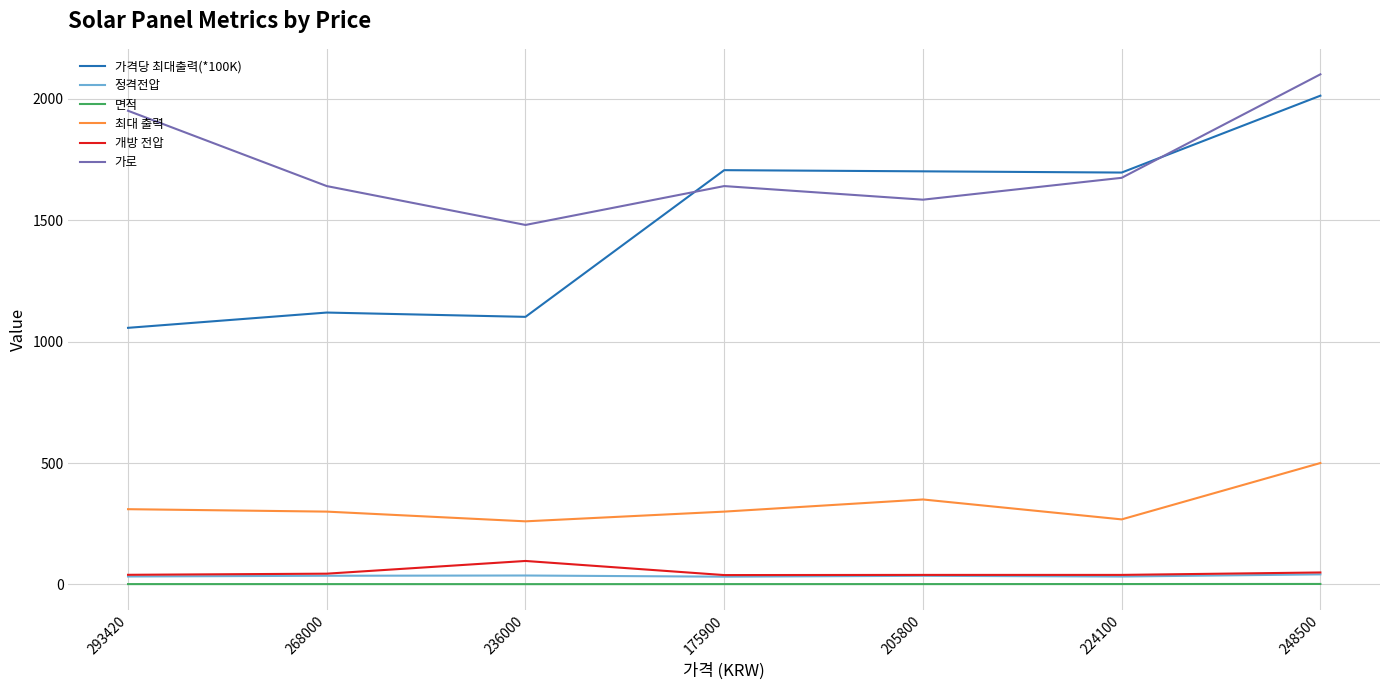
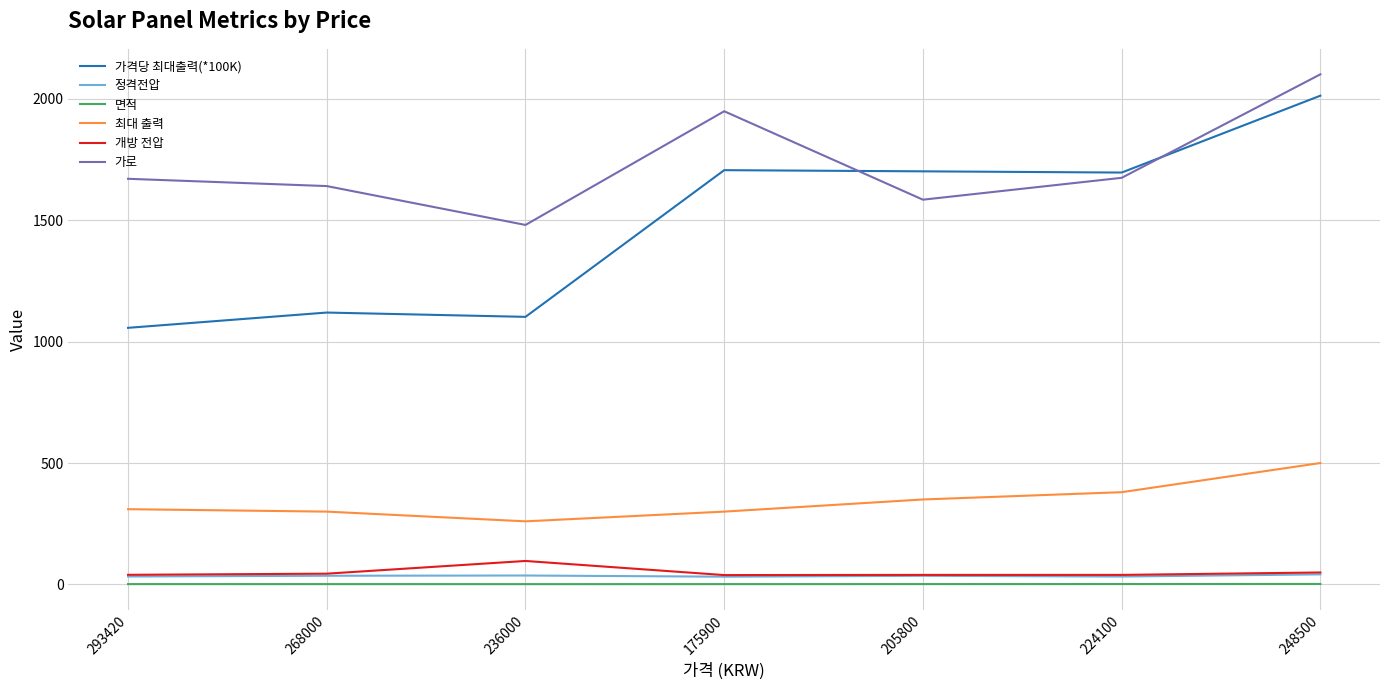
  {
    "가격당 최대출력(*100K)": {
      "293420": 1060,
      "268000": 1120,
      "236000": 1100,
      "175900": 1710,
      "205800": 1700,
      "224100": 1700,
      "248500": 2010
    },
    "정격전압": {
      "236000": 40
    },
    "면적": {
      "293420": 0,
      "268000": 0,
      "236000": 0,
      "175900": 0,
      "205800": 0,
      "224100": 0,
      "248500": 0
    },
    "최대 출력": {
      "293420": 310,
      "268000": 300,
      "236000": 260,
      "175900": 300,
      "205800": 350,
-     "224100": 270,
+     "224100": 380,
      "248500": 500
    },
    "개방 전압": {
      "236000": 100
    },
    "가로": {
-     "293420": 1950,
+     "293420": 1670,
      "268000": 1640,
      "236000": 1480,
-     "175900": 1640,
+     "175900": 1950,
      "205800": 1580,
      "224100": 1670,
      "248500": 2100
    }
  }
